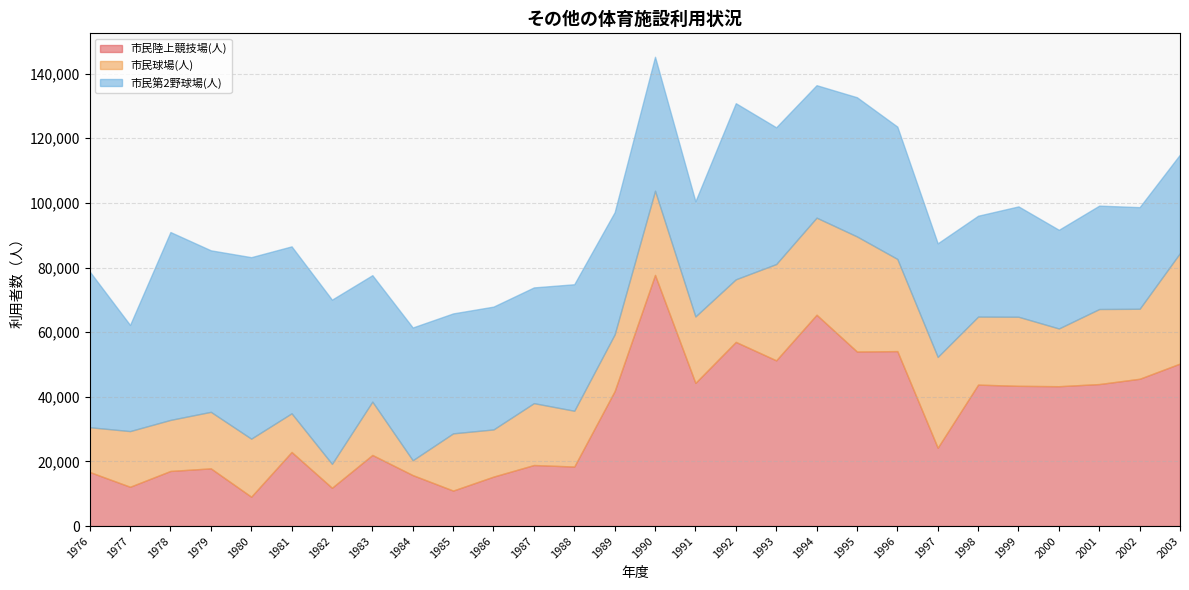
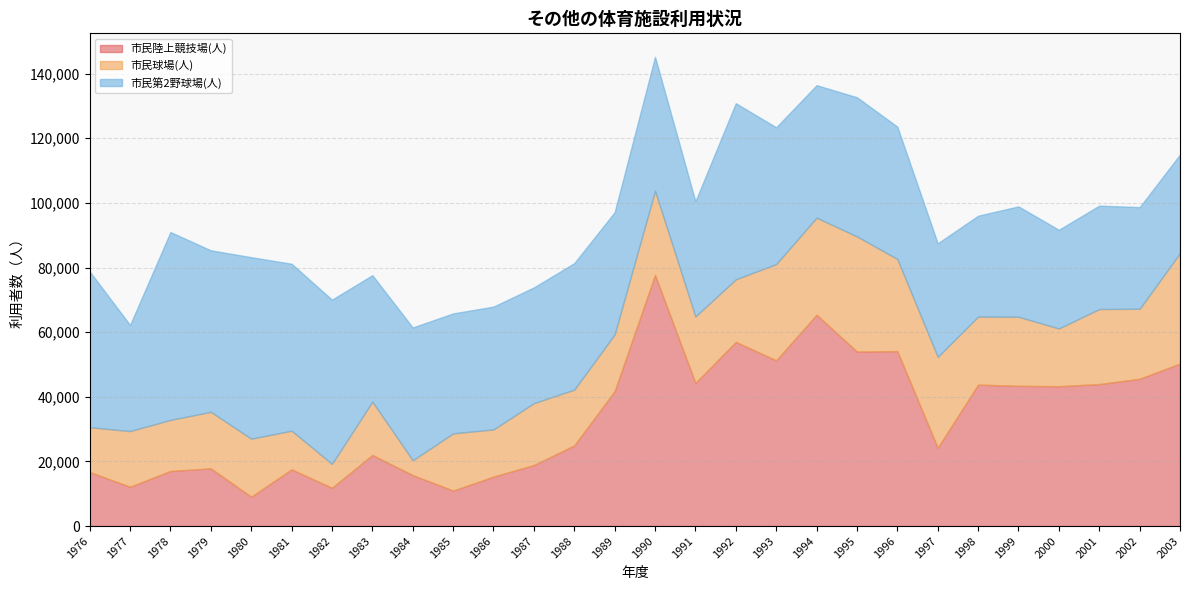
  {
    "市民陸上競技場(人)": {
      "1976": "17,000",
      "1977": "12,000",
      "1978": "17,000",
      "1979": "18,000",
      "1980": "9,000",
-     "1981": "23,000",
+     "1981": "18,000",
      "1982": "12,000",
      "1983": "22,000",
      "1984": "16,000",
      "1985": "11,000",
      "1986": "15,000",
      "1987": "19,000",
-     "1988": "18,000",
+     "1988": "25,000",
      "1989": "42,000",
      "1990": "78,000",
      "1991": "44,000",
      "1992": "57,000",
      "1993": "51,000",
      "1994": "65,000",
      "1995": "54,000",
      "1996": "54,000",
      "1997": "24,000",
      "1998": "44,000",
      "1999": "43,000",
      "2000": "43,000",
      "2001": "44,000",
      "2002": "46,000",
      "2003": "50,000"
    },
    "市民球場(人)": {
      "1976": "14,000",
      "1977": "17,000",
      "1978": "16,000",
      "1979": "17,000",
      "1980": "18,000",
      "1981": "12,000",
      "1982": "7,000",
      "1983": "17,000",
      "1984": "5,000",
      "1985": "18,000",
      "1986": "15,000",
      "1987": "19,000",
      "1988": "17,000",
      "1989": "18,000",
      "1990": "26,000",
      "1991": "21,000",
      "1992": "19,000",
      "1993": "30,000",
      "1994": "30,000",
      "1995": "36,000",
      "1996": "29,000",
      "1997": "28,000",
      "1998": "21,000",
      "1999": "21,000",
      "2000": "18,000",
      "2001": "23,000",
      "2002": "22,000",
      "2003": "34,000"
    },
    "市民第2野球場(人)": {
      "1976": "48,000",
      "1977": "33,000",
      "1978": "58,000",
      "1979": "50,000",
      "1980": "56,000",
      "1981": "52,000",
      "1982": "51,000",
      "1983": "39,000",
      "1984": "41,000",
      "1985": "37,000",
      "1986": "38,000",
      "1987": "36,000",
      "1988": "39,000",
      "1989": "38,000",
      "1990": "41,000",
      "1991": "36,000",
      "1992": "54,000",
      "1993": "42,000",
      "1994": "41,000",
      "1995": "43,000",
      "1996": "41,000",
      "1997": "35,000",
      "1998": "31,000",
      "1999": "34,000",
      "2000": "31,000",
      "2001": "32,000",
      "2002": "31,000",
      "2003": "30,000"
    }
  }
